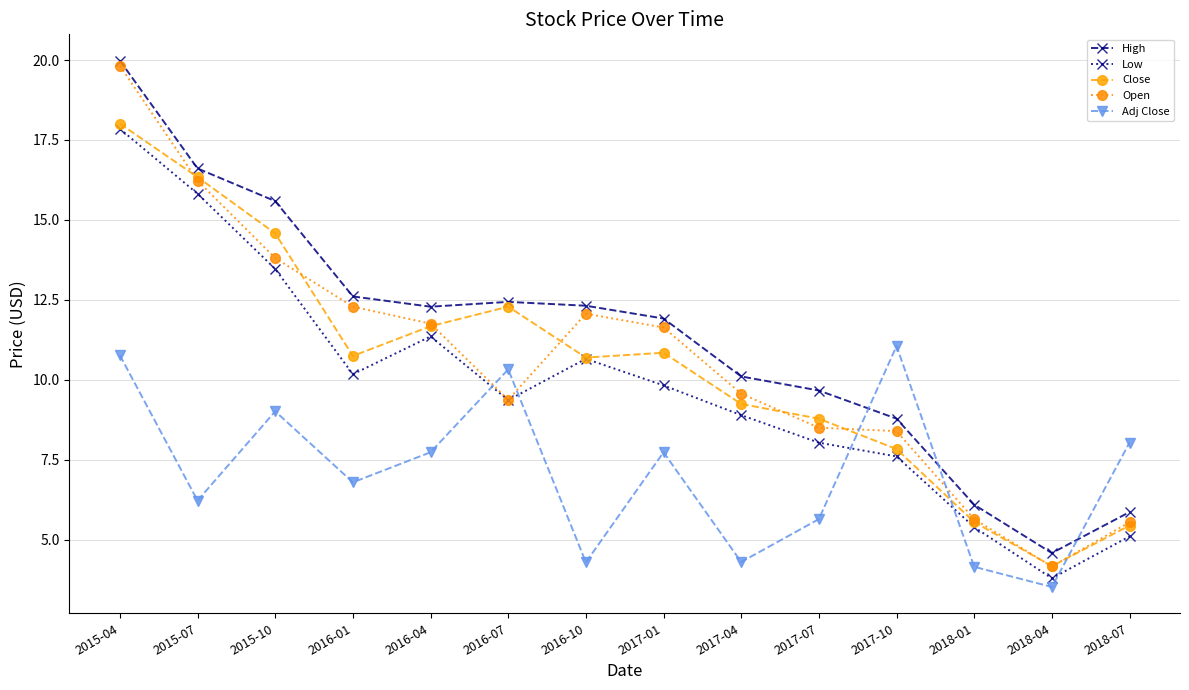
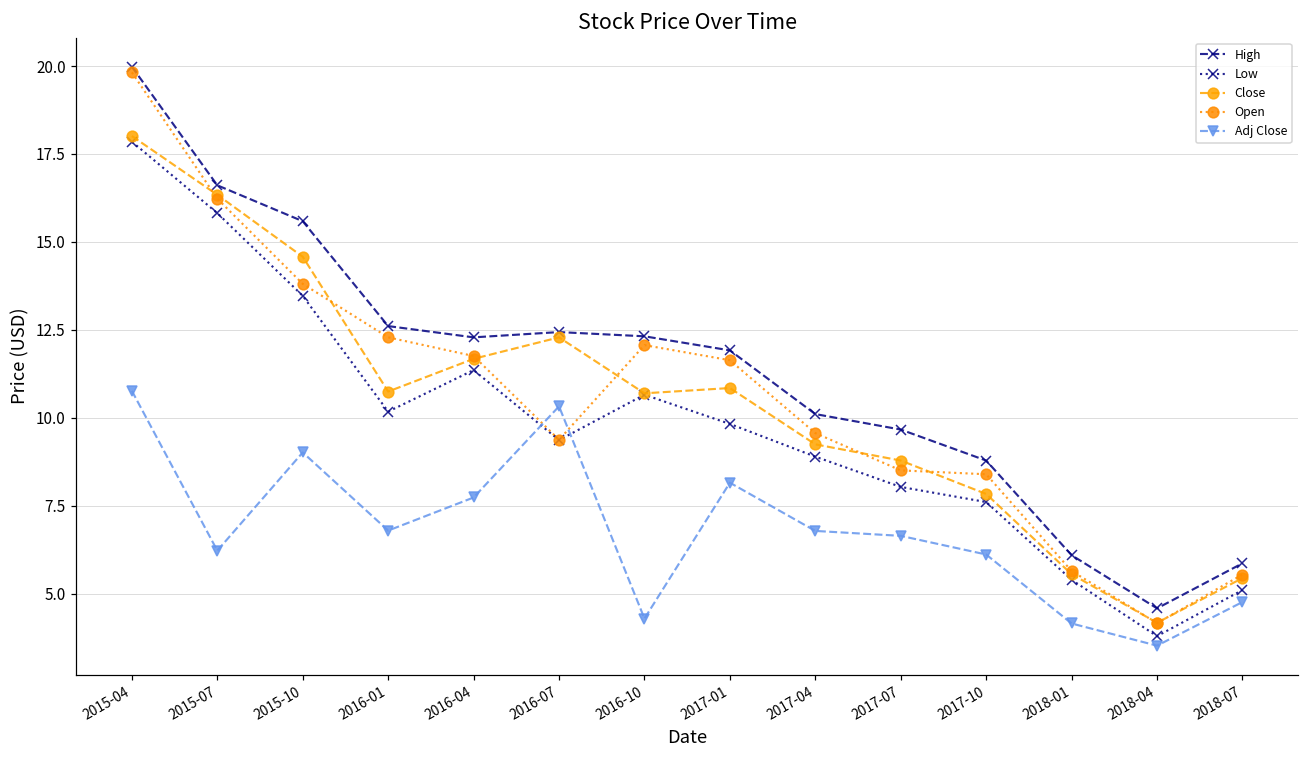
  {
    "Adj Close": {
      "2015-04": 10.8,
      "2015-07": 6.2,
      "2015-10": 9.0,
      "2016-01": 6.8,
      "2016-04": 7.7,
      "2016-07": 10.3,
      "2016-10": 4.3,
-     "2017-01": 7.7,
-     "2017-04": 4.3,
-     "2017-07": 5.7,
-     "2017-10": 11.1,
+     "2017-01": 8.2,
+     "2017-04": 6.8,
+     "2017-07": 6.7,
+     "2017-10": 6.1,
      "2018-01": 4.2,
      "2018-04": 3.5,
-     "2018-07": 8.0
+     "2018-07": 4.8
    }
  }
